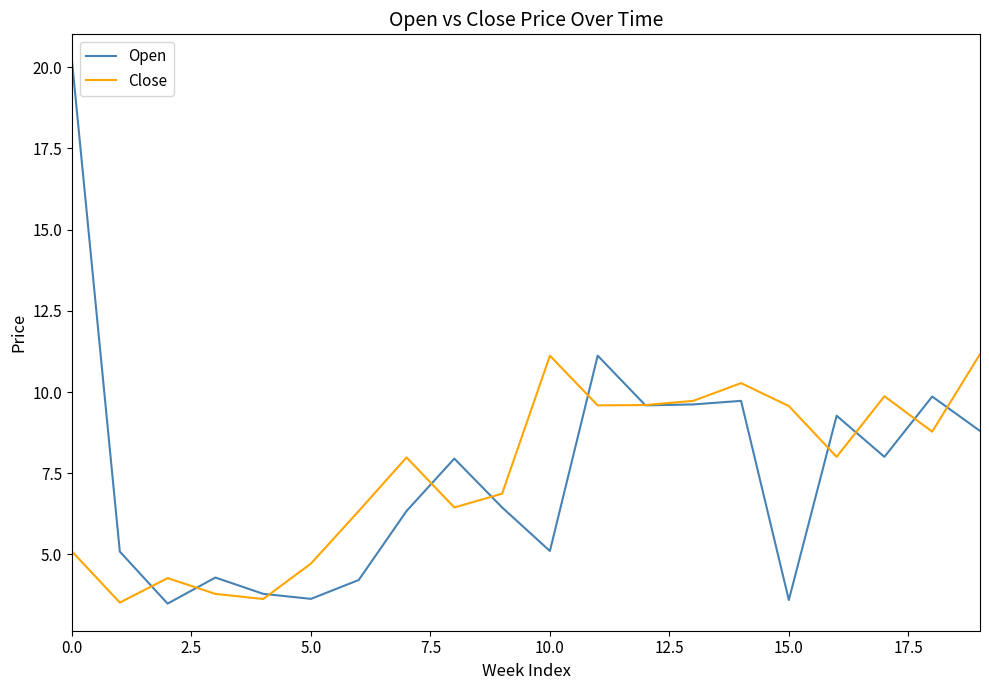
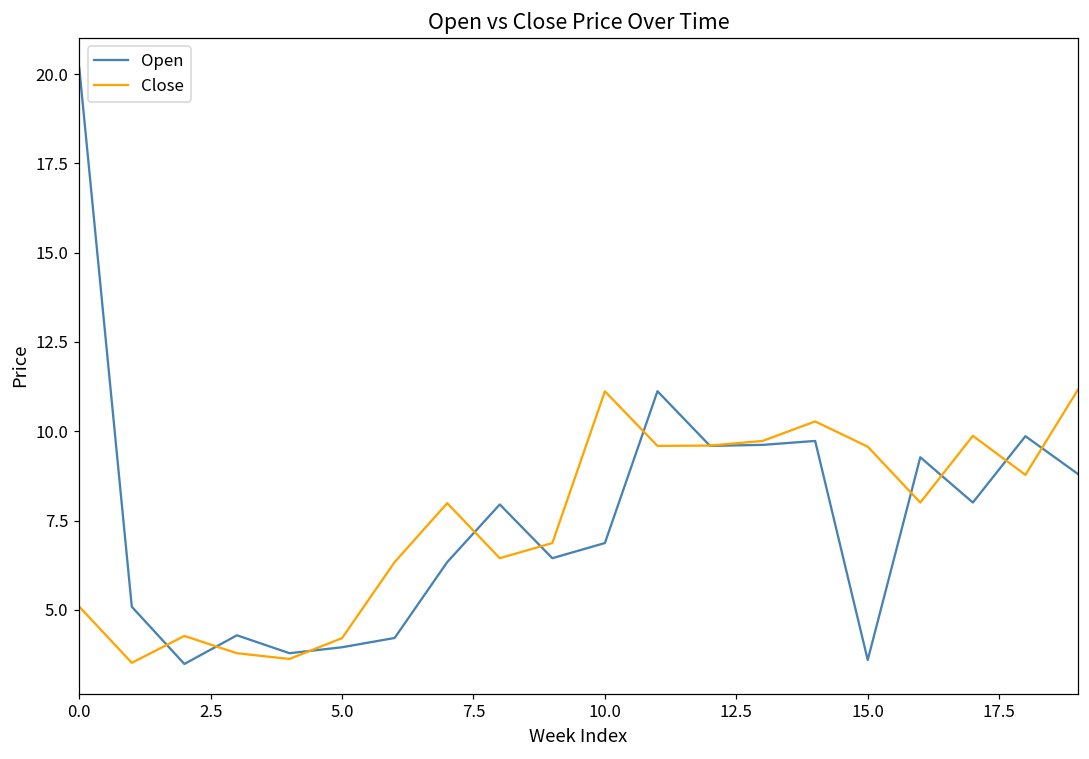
  {
    "Open": {
      "0.0": 20.2,
-     "5.0": 3.6,
-     "10.0": 5.1,
+     "5.0": 4.0,
+     "10.0": 6.9,
      "15.0": 3.6
    },
    "Close": {
      "0.0": 5.1,
-     "5.0": 4.7,
+     "5.0": 4.2,
      "10.0": 11.1,
      "15.0": 9.6
    }
  }
